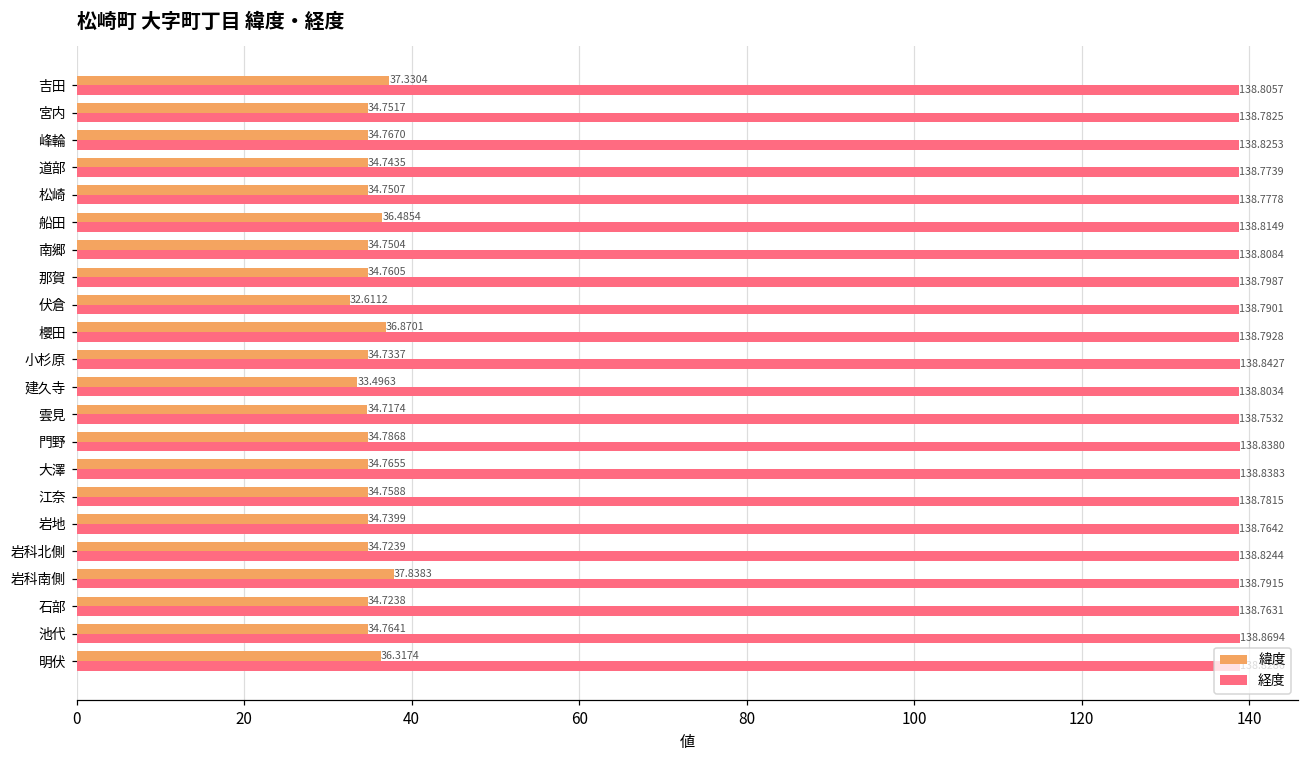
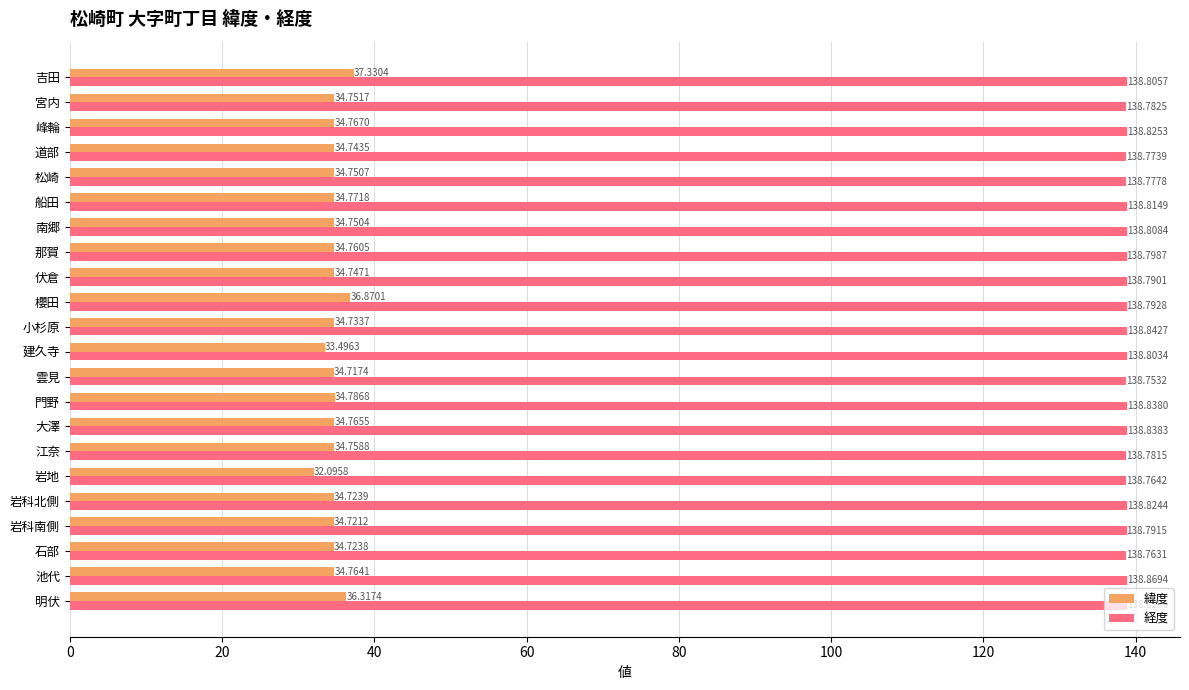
  {
    "緯度": {
      "吉田": 37.3304,
      "宮内": 34.7517,
      "峰輪": 34.7670,
      "道部": 34.7435,
      "松崎": 34.7507,
-     "船田": 36.4854,
+     "船田": 34.7718,
      "南郷": 34.7504,
      "那賀": 34.7605,
-     "伏倉": 32.6112,
+     "伏倉": 34.7471,
      "櫻田": 36.8701,
      "小杉原": 34.7337,
      "建久寺": 33.4963,
      "雲見": 34.7174,
      "門野": 34.7868,
      "大澤": 34.7655,
      "江奈": 34.7588,
-     "岩地": 34.7399,
+     "岩地": 32.0958,
      "岩科北側": 34.7239,
-     "岩科南側": 37.8383,
+     "岩科南側": 34.7212,
      "石部": 34.7238,
      "池代": 34.7641,
      "明伏": 36.3174
    },
    "経度": {
      "吉田": 138.8057,
      "宮内": 138.7825,
      "峰輪": 138.8253,
      "道部": 138.7739,
      "松崎": 138.7778,
      "船田": 138.8149,
      "南郷": 138.8084,
      "那賀": 138.7987,
      "伏倉": 138.7901,
      "櫻田": 138.7928,
      "小杉原": 138.8427,
      "建久寺": 138.8034,
      "雲見": 138.7532,
      "門野": 138.8380,
      "大澤": 138.8383,
      "江奈": 138.7815,
      "岩地": 138.7642,
      "岩科北側": 138.8244,
      "岩科南側": 138.7915,
      "石部": 138.7631,
      "池代": 138.8694
    }
  }
